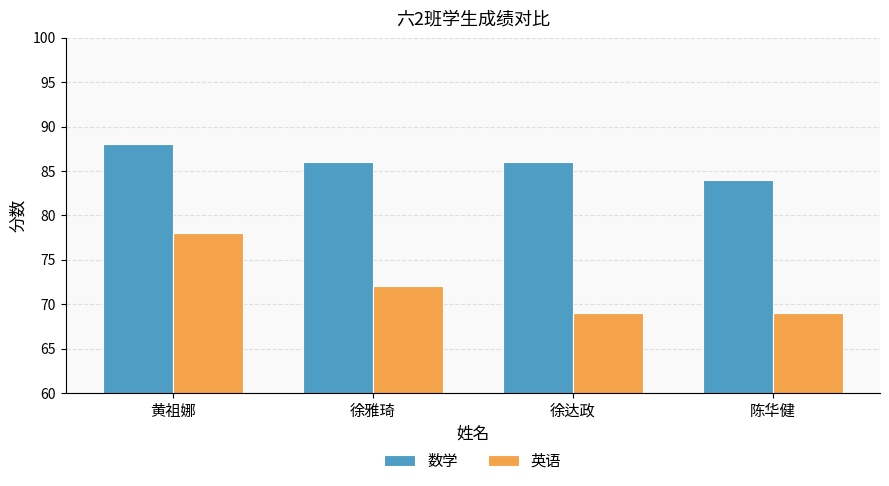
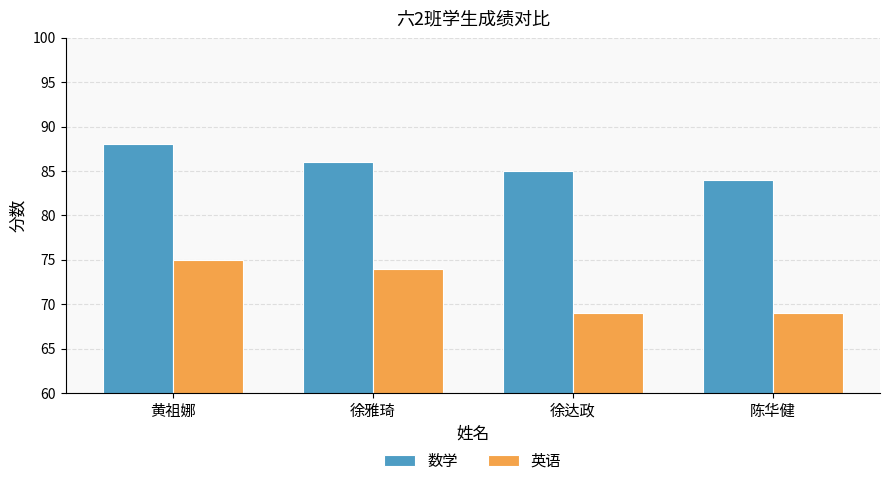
  {
    "数学": {
      "黄祖娜": 88,
      "徐雅琦": 86,
-     "徐达政": 86,
+     "徐达政": 85,
      "陈华健": 84
    },
    "英语": {
-     "黄祖娜": 78,
-     "徐雅琦": 72,
+     "黄祖娜": 75,
+     "徐雅琦": 74,
      "徐达政": 69,
      "陈华健": 69
    }
  }
